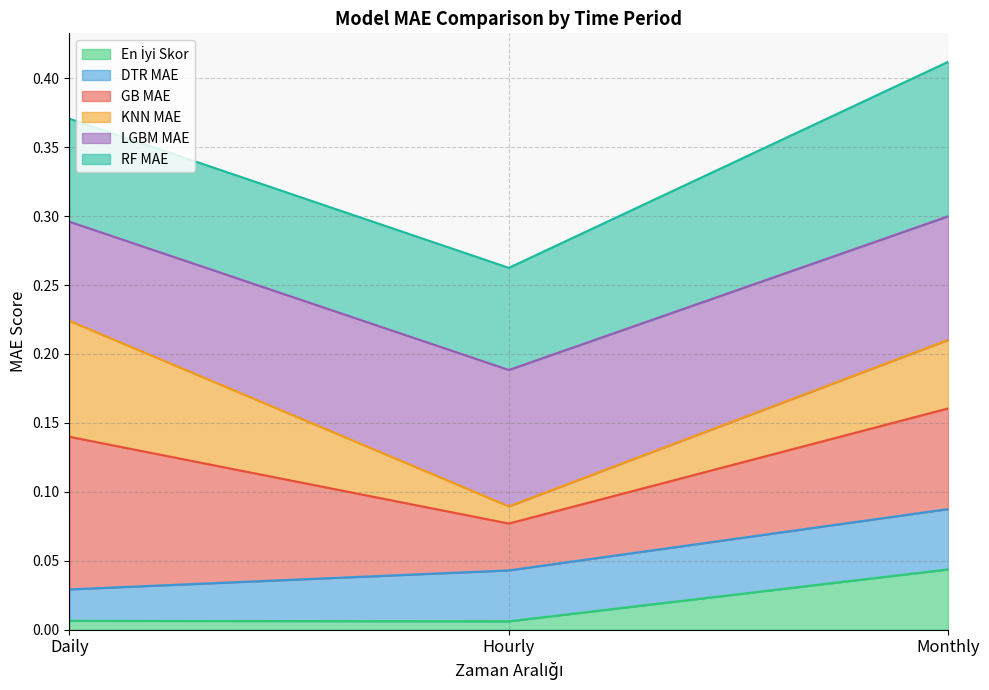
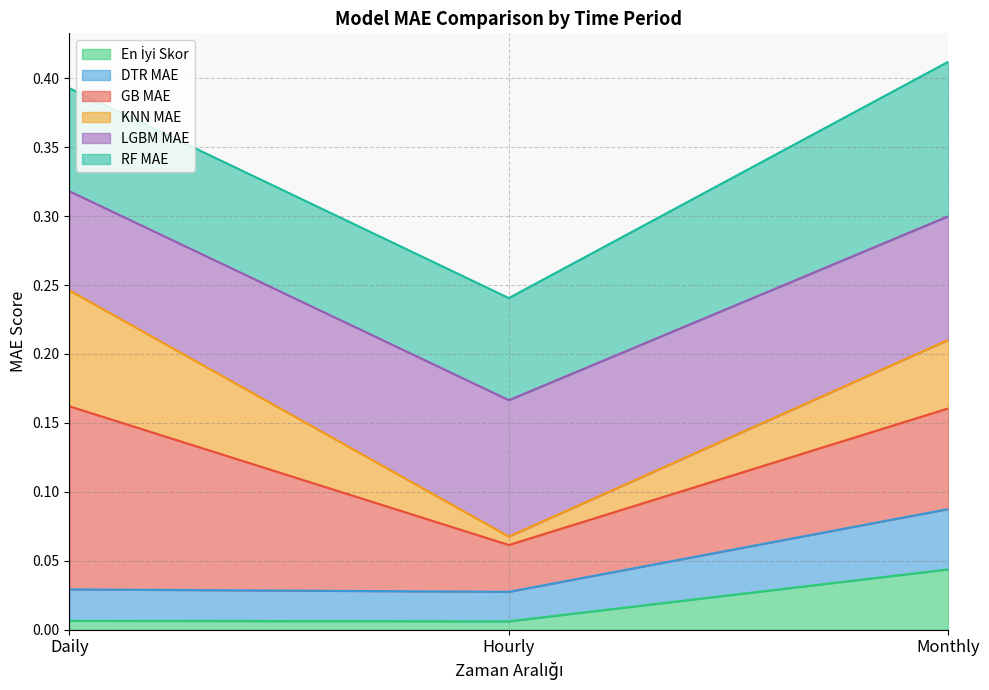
  {
    "DTR MAE": {
      "Daily": 0.023,
-     "Hourly": 0.037,
+     "Hourly": 0.021,
      "Monthly": 0.044
    },
    "GB MAE": {
-     "Daily": 0.111,
+     "Daily": 0.133,
      "Hourly": 0.034,
      "Monthly": 0.073
    },
    "KNN MAE": {
      "Daily": 0.084,
-     "Hourly": 0.012,
+     "Hourly": 0.006,
      "Monthly": 0.050
    },
    "LGBM MAE": {
      "Daily": 0.072,
      "Hourly": 0.099,
      "Monthly": 0.090
    }
  }
